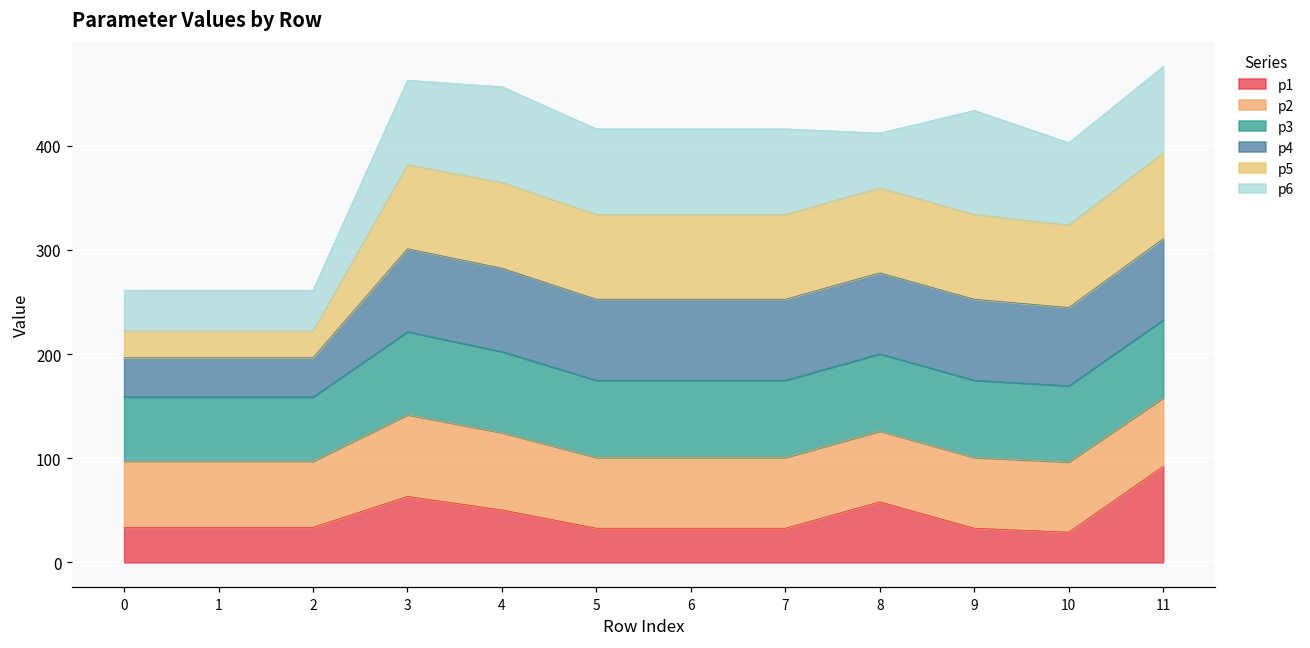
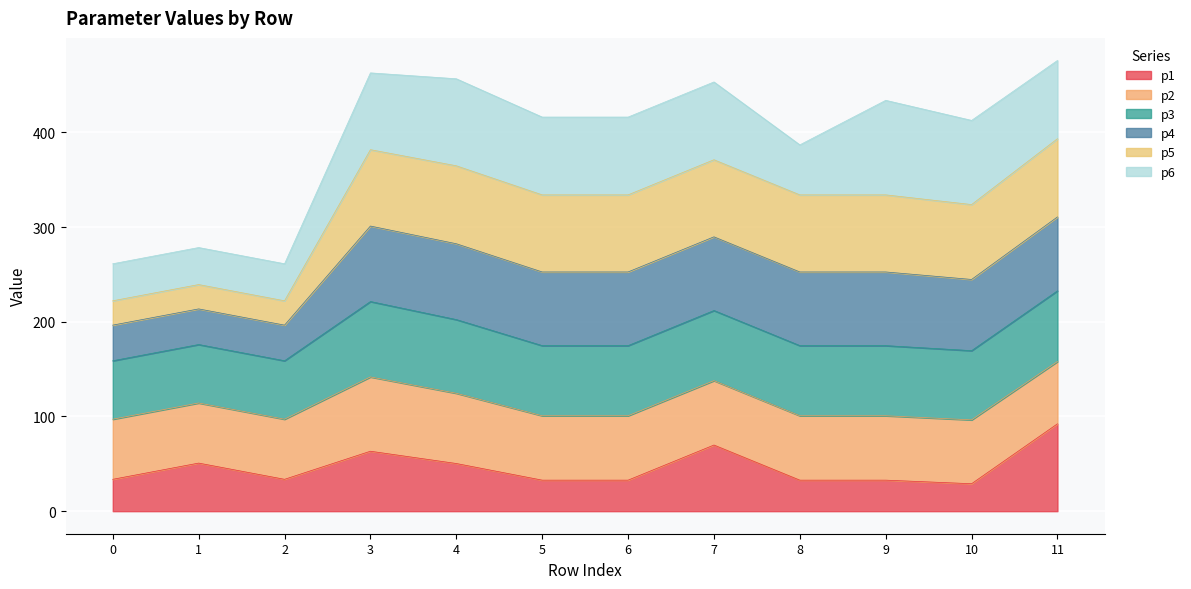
  {
    "p1": {
      "0": 30,
-     "1": 30,
+     "1": 50,
      "2": 30,
      "3": 60,
      "4": 50,
      "5": 30,
      "6": 30,
-     "7": 30,
-     "8": 60,
+     "7": 70,
+     "8": 30,
      "9": 30,
      "10": 30,
      "11": 90
    },
    "p6": {
      "0": 40,
      "1": 40,
      "2": 40,
      "3": 80,
      "4": 90,
      "5": 80,
      "6": 80,
      "7": 80,
      "8": 50,
      "9": 100,
-     "10": 80,
+     "10": 90,
      "11": 80
    }
  }
